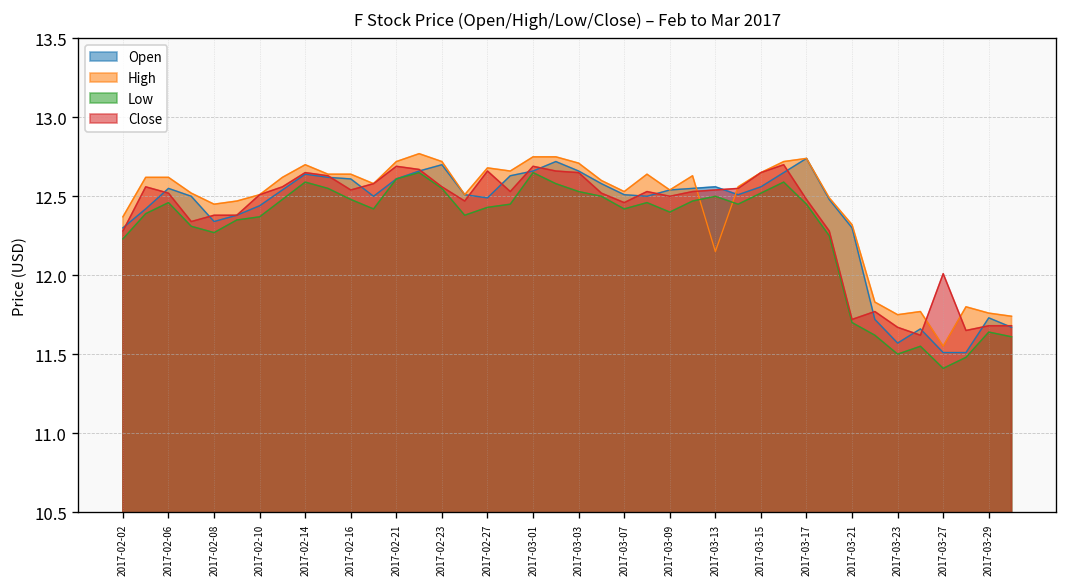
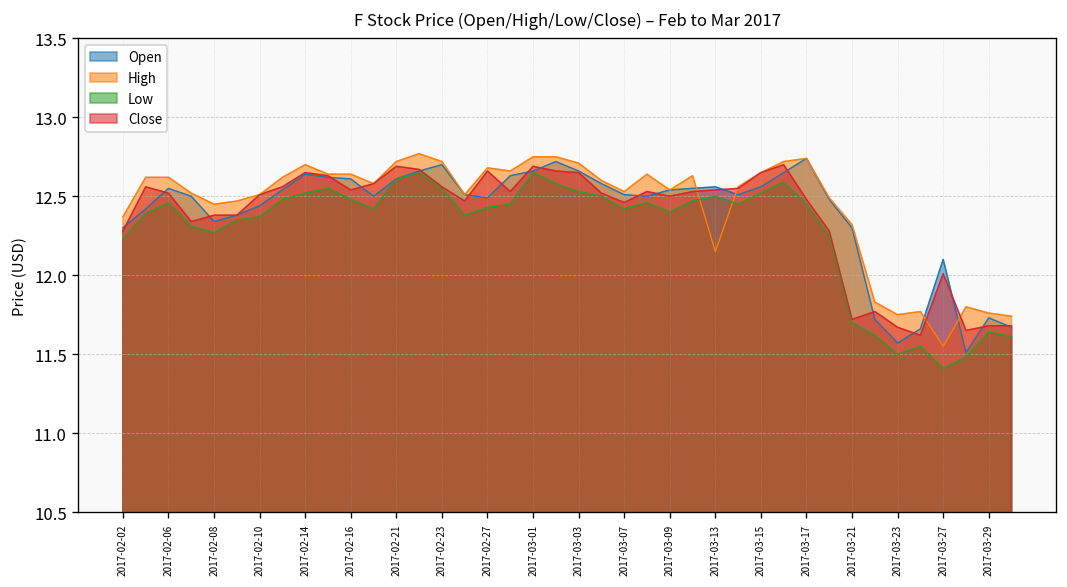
  {
    "Open": {
      "2017-02-02": 12.30,
      "2017-02-06": 12.55,
      "2017-02-08": 12.34,
      "2017-02-10": 12.44,
      "2017-02-16": 12.61,
      "2017-02-23": 12.70,
      "2017-02-27": 12.49,
      "2017-03-07": 12.51,
      "2017-03-13": 12.56,
      "2017-03-15": 12.56,
      "2017-03-21": 12.30,
      "2017-03-23": 11.57,
-     "2017-03-27": 11.51,
+     "2017-03-27": 12.10,
      "2017-03-29": 11.73
    },
    "High": {
      "2017-02-02": 12.37,
      "2017-02-06": 12.62,
      "2017-02-08": 12.45,
      "2017-02-14": 12.70,
      "2017-02-16": 12.64,
      "2017-02-21": 12.72,
      "2017-02-23": 12.72,
      "2017-02-27": 12.68,
      "2017-03-01": 12.75,
      "2017-03-03": 12.71,
      "2017-03-07": 12.53,
      "2017-03-13": 12.15,
      "2017-03-21": 12.32,
      "2017-03-23": 11.75,
      "2017-03-27": 11.55,
      "2017-03-29": 11.76
    },
    "Low": {
      "2017-02-02": 12.23,
      "2017-02-06": 12.46,
      "2017-02-08": 12.27,
      "2017-02-10": 12.37,
-     "2017-02-14": 12.59,
+     "2017-02-14": 12.52,
      "2017-02-16": 12.48,
      "2017-02-27": 12.43,
      "2017-03-03": 12.53,
      "2017-03-07": 12.42,
      "2017-03-09": 12.40,
      "2017-03-13": 12.50,
      "2017-03-15": 12.52,
      "2017-03-17": 12.45,
      "2017-03-21": 11.70,
      "2017-03-23": 11.50,
      "2017-03-27": 11.41,
      "2017-03-29": 11.64
    },
    "Close": {
      "2017-02-02": 12.28,
      "2017-02-06": 12.52,
      "2017-02-08": 12.38,
      "2017-02-16": 12.54,
      "2017-02-21": 12.69,
      "2017-02-27": 12.66,
      "2017-03-01": 12.69,
      "2017-03-07": 12.46,
      "2017-03-09": 12.50,
      "2017-03-13": 12.54,
      "2017-03-17": 12.48,
      "2017-03-21": 11.72,
      "2017-03-23": 11.67,
      "2017-03-27": 12.01,
      "2017-03-29": 11.68
    }
  }
